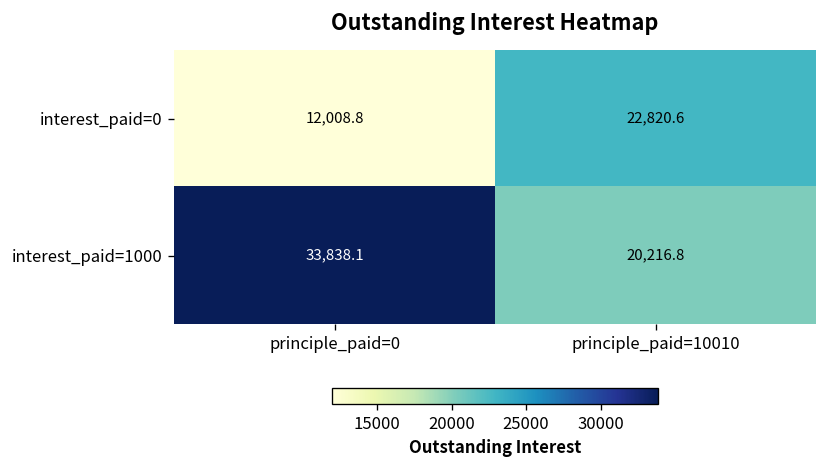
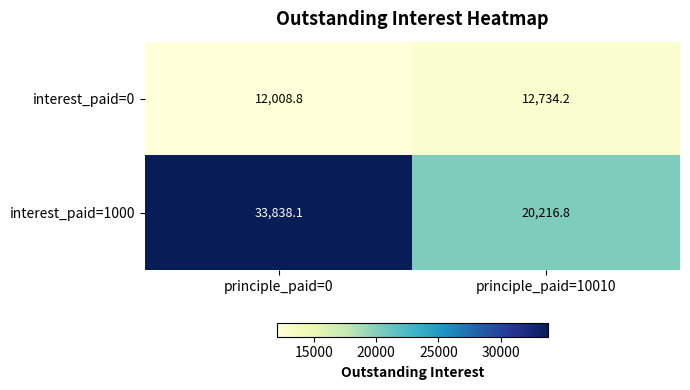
  {
    "interest_paid=0": {
      "principle_paid=0": "12,008.8",
-     "principle_paid=10010": "22,820.6"
+     "principle_paid=10010": "12,734.2"
    },
    "interest_paid=1000": {
      "principle_paid=0": "33,838.1",
      "principle_paid=10010": "20,216.8"
    }
  }
